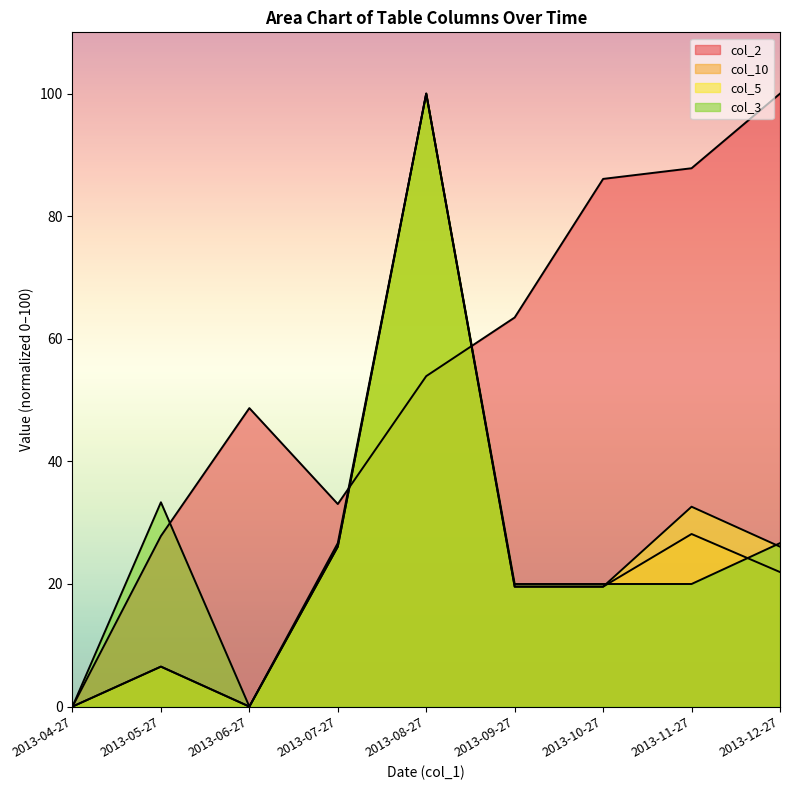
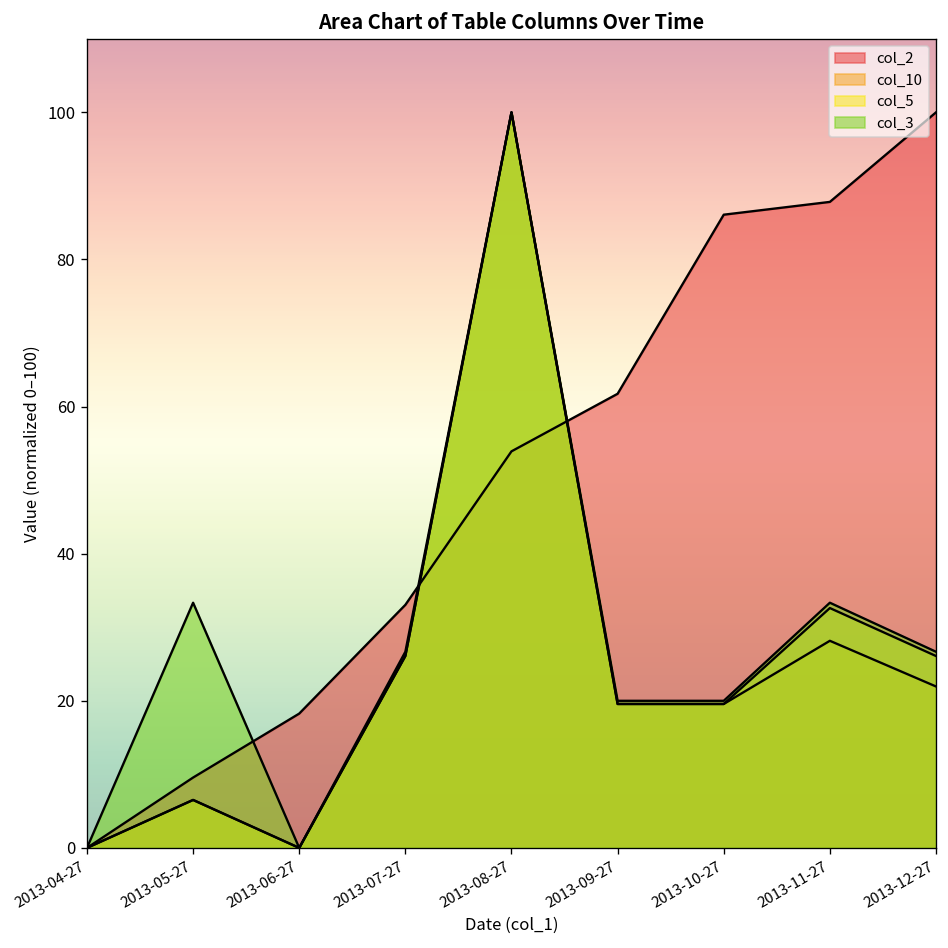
  {
    "col_2": {
-     "2013-05-27": 28,
-     "2013-06-27": 49,
+     "2013-05-27": 10,
+     "2013-06-27": 18,
      "2013-07-27": 33,
      "2013-08-27": 54,
-     "2013-09-27": 63,
+     "2013-09-27": 62,
      "2013-10-27": 86,
      "2013-11-27": 88,
      "2013-12-27": 100
    },
    "col_3": {
      "2013-05-27": 33,
      "2013-07-27": 27,
      "2013-09-27": 20,
      "2013-10-27": 20,
-     "2013-11-27": 20,
+     "2013-11-27": 33,
      "2013-12-27": 27
    }
  }
